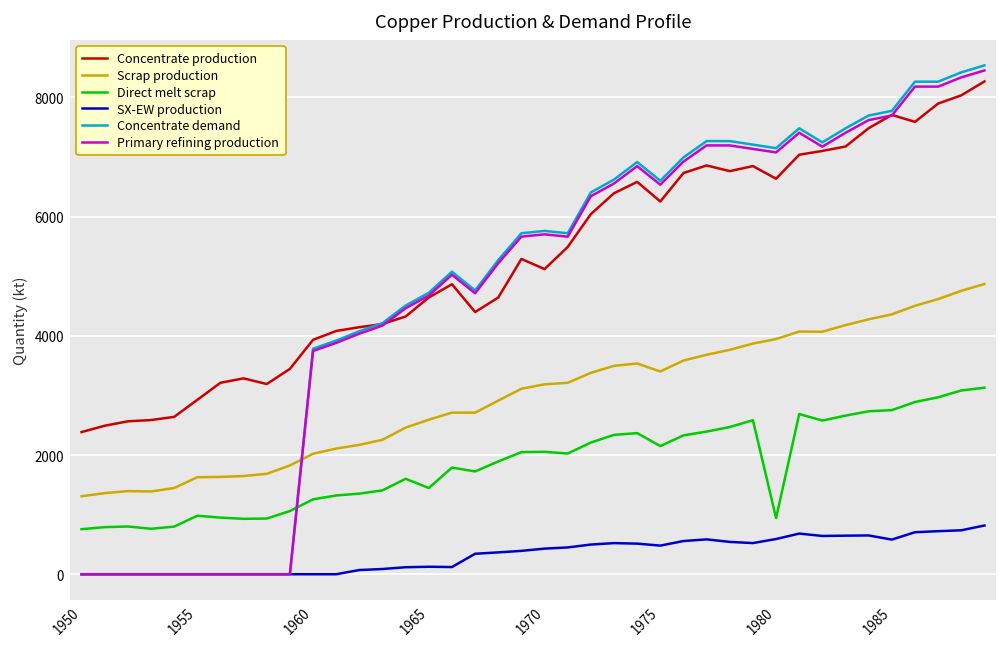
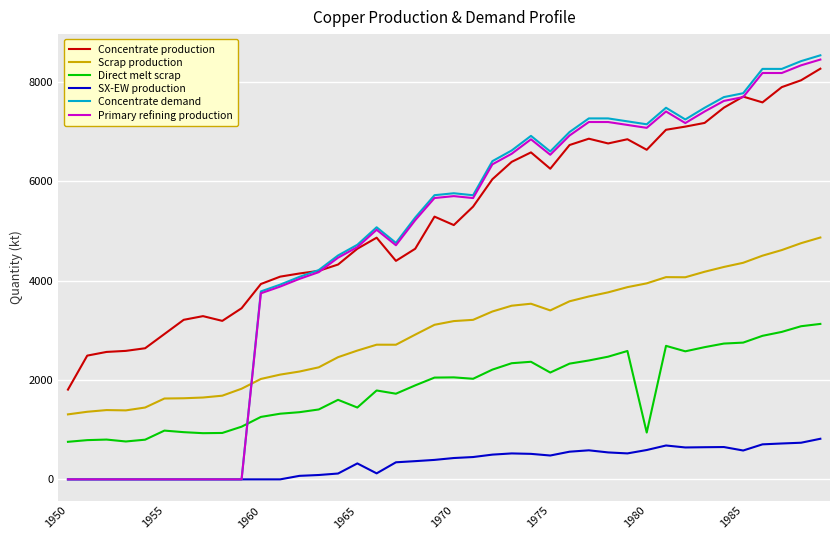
  {
    "Concentrate production": {
-     "1950": 2400,
+     "1950": 1800,
      "1955": 2900,
      "1960": 3900,
      "1970": 5100,
      "1975": 6300,
      "1980": 6600
    },
    "Scrap production": {
      "1950": 1300,
      "1955": 1600,
      "1960": 2000,
      "1965": 2600,
      "1970": 3200,
      "1975": 3400,
      "1980": 3900,
      "1985": 4400
    },
    "Direct melt scrap": {
      "1950": 800,
      "1955": 1000,
      "1960": 1300,
      "1965": 1400,
      "1970": 2100,
      "1975": 2200,
      "1980": 900,
      "1985": 2800
    },
    "SX-EW production": {
      "1960": 0,
-     "1965": 100,
+     "1965": 300,
      "1970": 400,
      "1975": 500,
      "1980": 600,
      "1985": 600
    },
    "Concentrate demand": {
      "1970": 5800,
      "1975": 6600,
      "1980": 7100,
      "1985": 7800
    },
    "Primary refining production": {
      "1970": 5700,
      "1975": 6500,
      "1980": 7100
    }
  }
